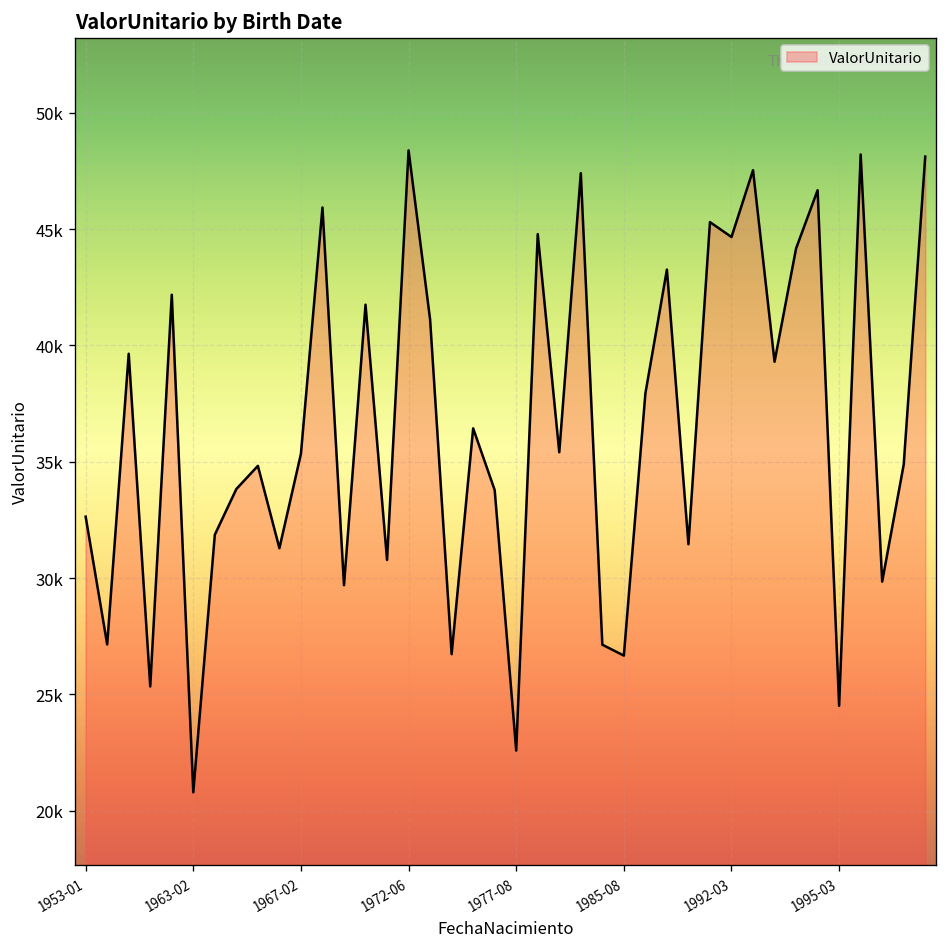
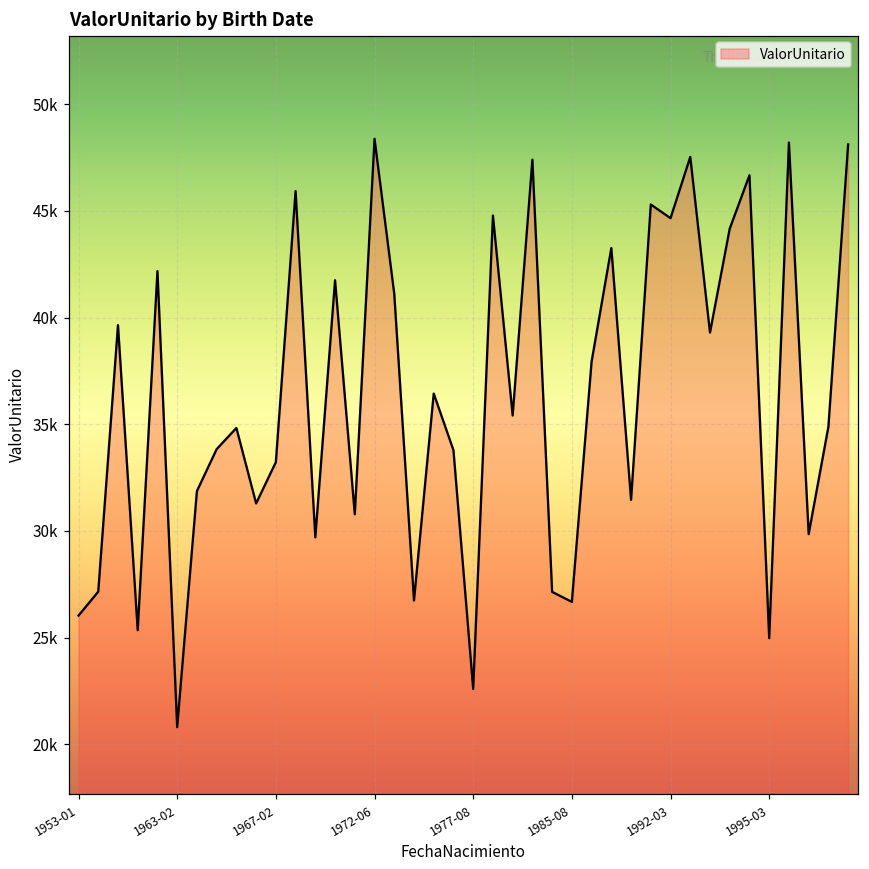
  {
-   "1953-01": 32600,
+   "1953-01": 26000,
    "1963-02": 20800,
-   "1967-02": 35300,
+   "1967-02": 33200,
    "1972-06": 48400,
    "1977-08": 22600,
    "1985-08": 26700,
    "1992-03": 44700,
-   "1995-03": 24500
+   "1995-03": 25000
  }
